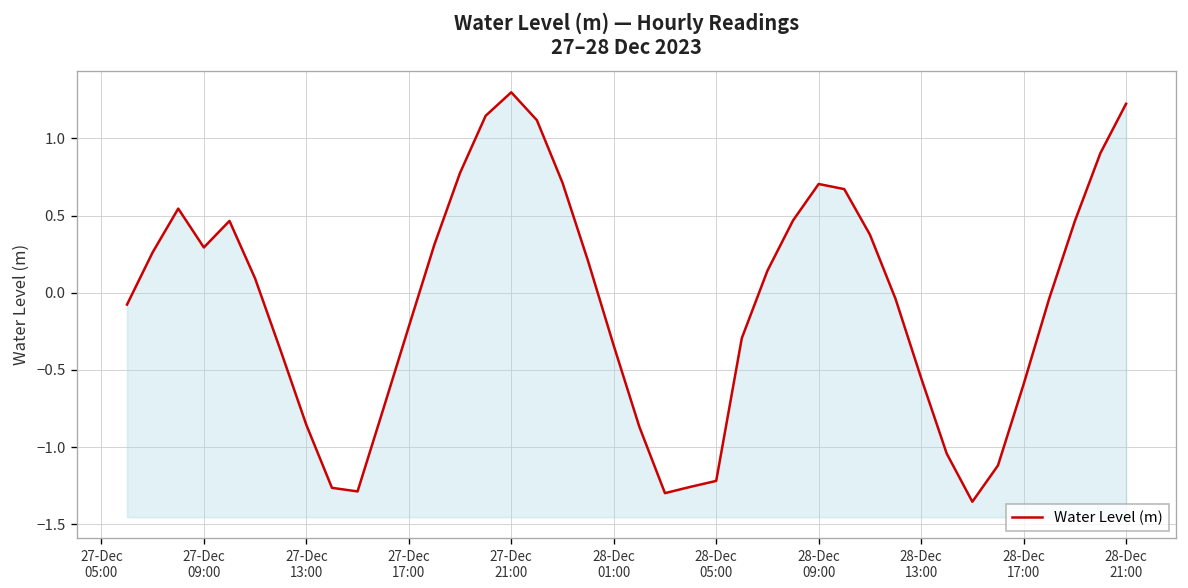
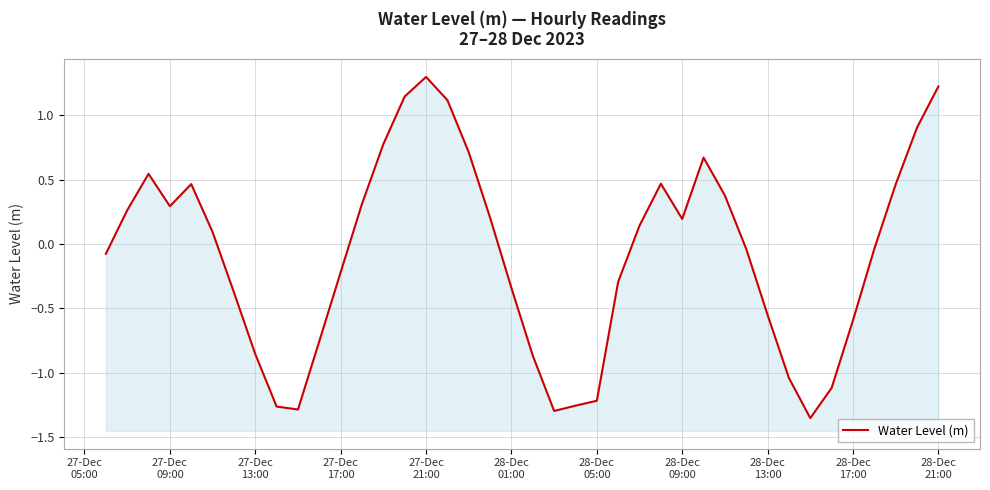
  {
    "27-Dec 09:00": 0.29,
    "27-Dec 13:00": -0.86,
    "27-Dec 17:00": -0.22,
    "27-Dec 21:00": 1.30,
    "28-Dec 01:00": -0.34,
    "28-Dec 05:00": -1.22,
-   "28-Dec 09:00": 0.70,
+   "28-Dec 09:00": 0.19,
    "28-Dec 13:00": -0.55,
    "28-Dec 17:00": -0.59,
    "28-Dec 21:00": 1.22
  }
